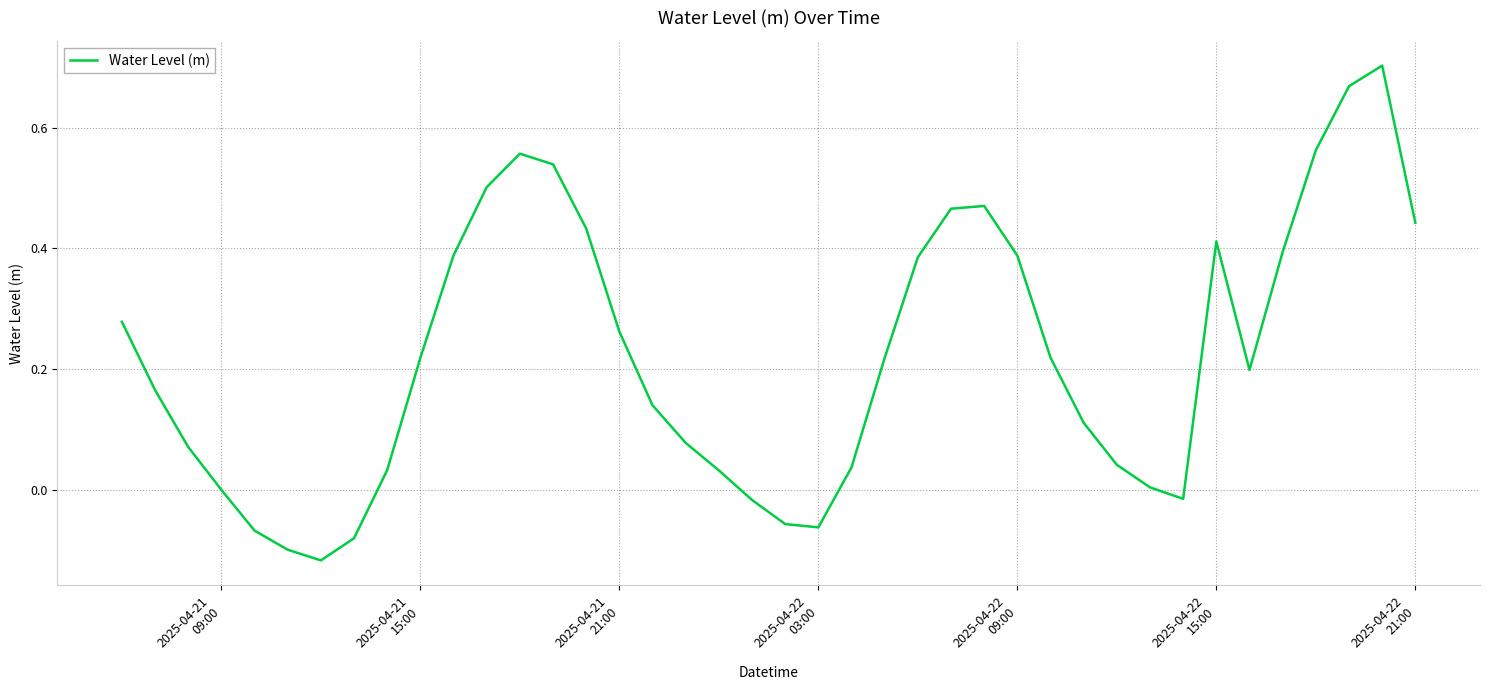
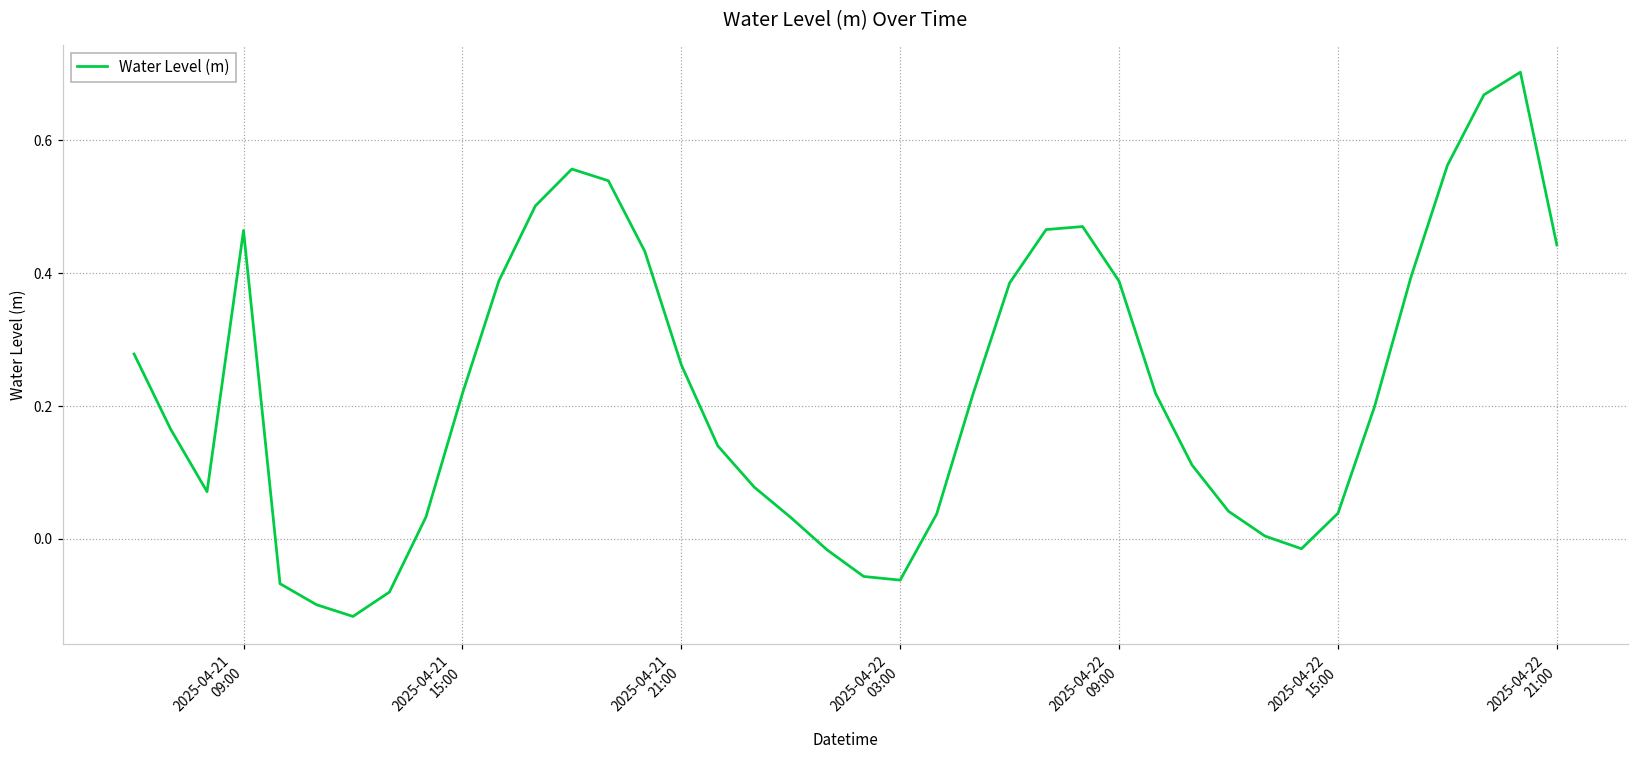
  {
-   "2025-04-21 09:00": 0.00,
+   "2025-04-21 09:00": 0.46,
    "2025-04-21 15:00": 0.22,
    "2025-04-21 21:00": 0.26,
    "2025-04-22 03:00": -0.06,
    "2025-04-22 09:00": 0.39,
-   "2025-04-22 15:00": 0.41,
+   "2025-04-22 15:00": 0.04,
    "2025-04-22 21:00": 0.44
  }
